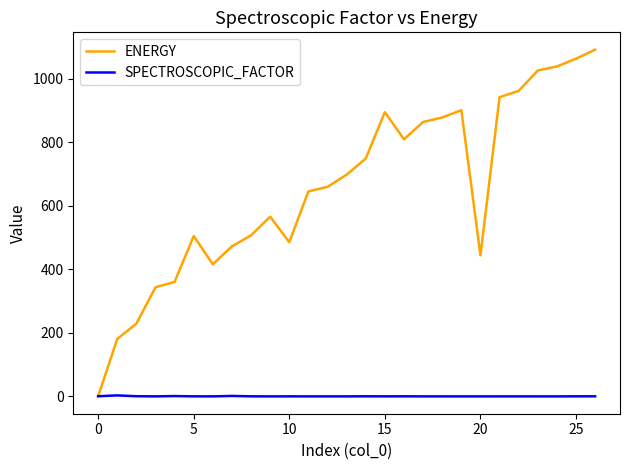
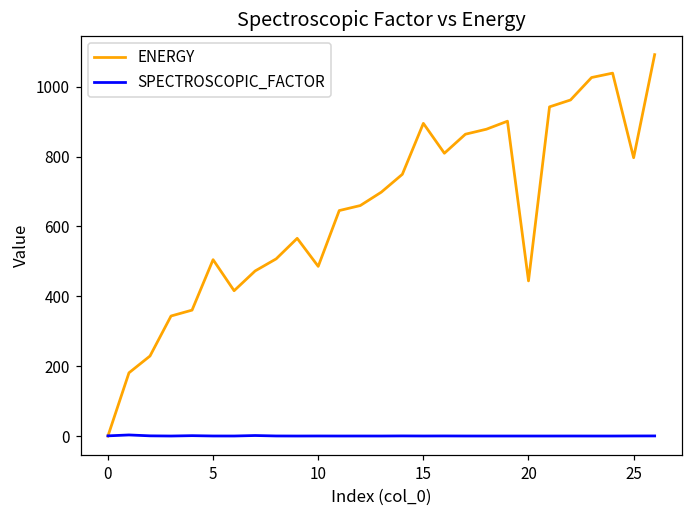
  {
    "ENERGY": {
      "5": 510,
      "10": 490,
      "15": 900,
      "20": 440,
-     "25": 1060
+     "25": 800
    },
    "SPECTROSCOPIC_FACTOR": {
      "5": 0,
      "10": 0,
      "15": 0,
      "20": 0,
      "25": 0
    }
  }
